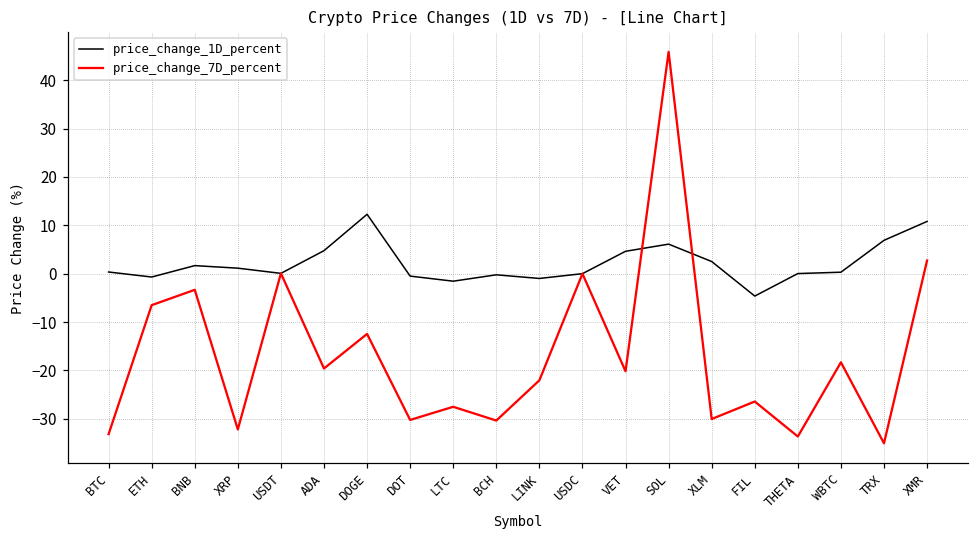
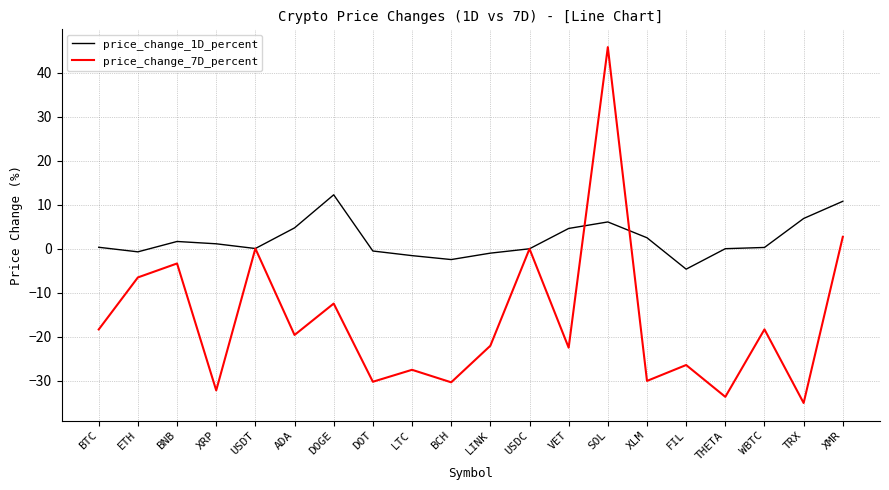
  {
    "price_change_1D_percent": {
      "BTC": 0,
      "ETH": -1,
      "BNB": 2,
      "XRP": 1,
      "ADA": 5,
      "DOGE": 12,
      "DOT": -1,
      "LTC": -2,
-     "BCH": 0,
+     "BCH": -2,
      "LINK": -1,
      "VET": 5,
      "SOL": 6,
      "XLM": 3,
      "FIL": -5,
      "THETA": 0,
      "WBTC": 0,
      "TRX": 7,
      "XMR": 11
    },
    "price_change_7D_percent": {
-     "BTC": -33,
+     "BTC": -18,
      "ETH": -7,
      "BNB": -3,
      "XRP": -32,
      "ADA": -20,
      "DOGE": -12,
      "DOT": -30,
      "LTC": -28,
      "BCH": -30,
      "LINK": -22,
-     "VET": -20,
+     "VET": -23,
      "SOL": 46,
      "XLM": -30,
      "FIL": -26,
      "THETA": -34,
      "WBTC": -18,
      "TRX": -35,
      "XMR": 3
    }
  }
